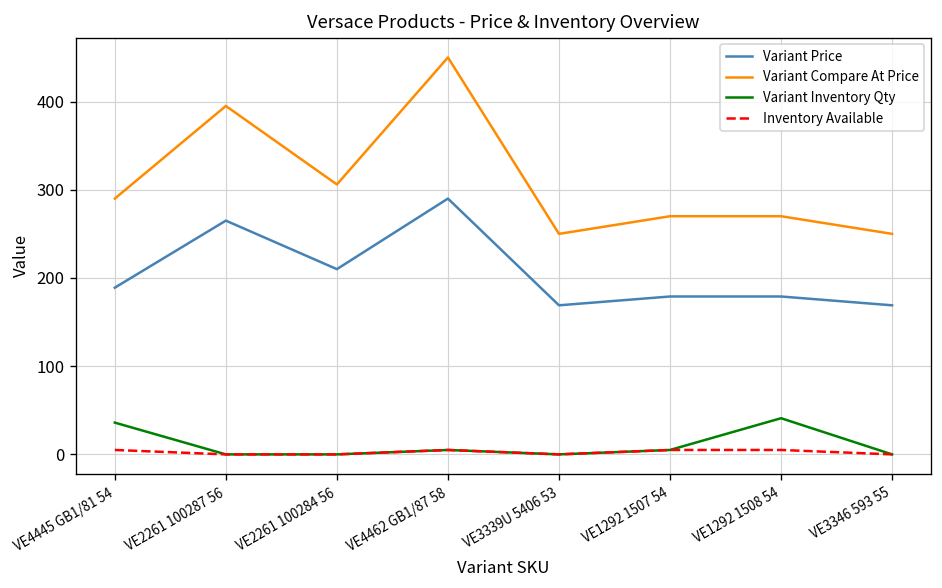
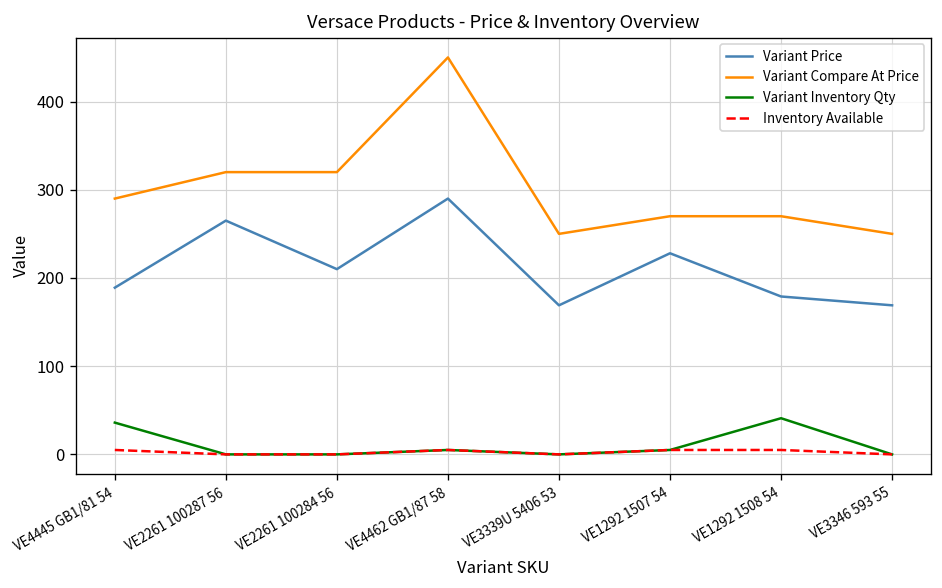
  {
    "Variant Price": {
      "VE4445 GB1/81 54": 190,
      "VE2261 100287 56": 270,
      "VE2261 100284 56": 210,
      "VE4462 GB1/87 58": 290,
      "VE3339U 5406 53": 170,
-     "VE1292 1507 54": 180,
+     "VE1292 1507 54": 230,
      "VE1292 1508 54": 180,
      "VE3346 593 55": 170
    },
    "Variant Compare At Price": {
      "VE4445 GB1/81 54": 290,
-     "VE2261 100287 56": 400,
-     "VE2261 100284 56": 310,
+     "VE2261 100287 56": 320,
+     "VE2261 100284 56": 320,
      "VE4462 GB1/87 58": 450,
      "VE3339U 5406 53": 250,
      "VE1292 1507 54": 270,
      "VE1292 1508 54": 270,
      "VE3346 593 55": 250
    },
    "Variant Inventory Qty": {
      "VE4445 GB1/81 54": 40,
      "VE1292 1508 54": 40
    },
    "Inventory Available": {
      "VE4445 GB1/81 54": 10,
      "VE1292 1508 54": 10
    }
  }
